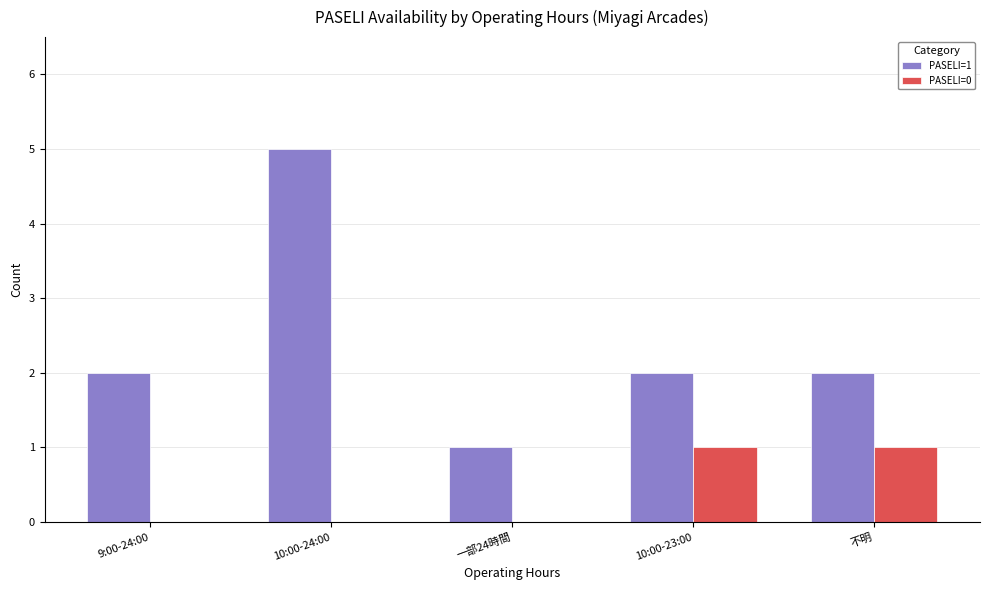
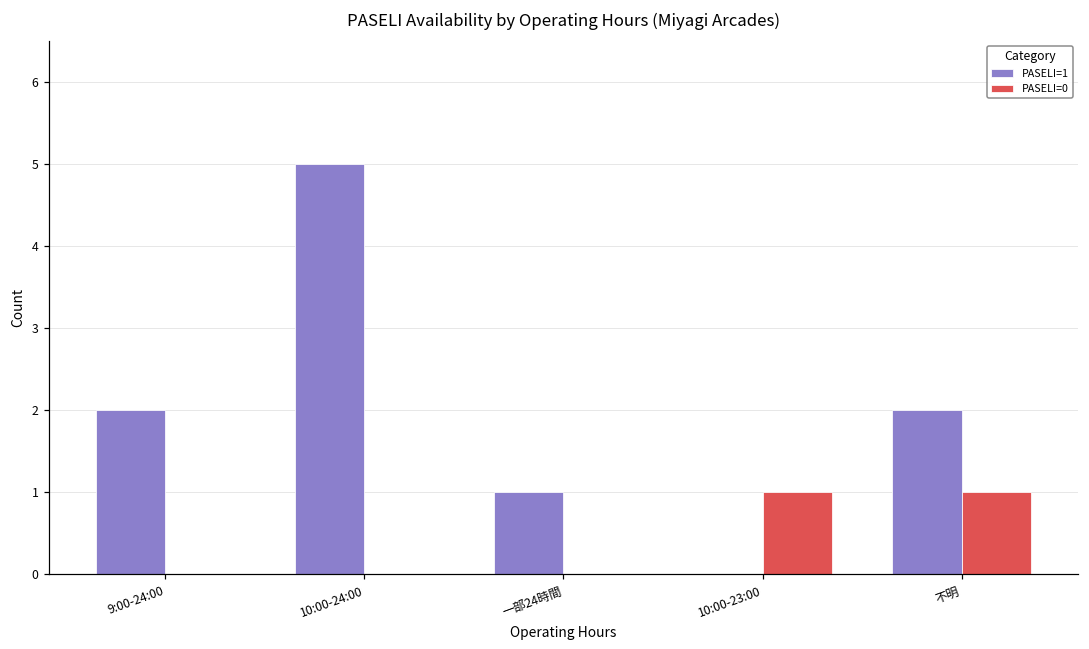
  {
    "PASELI=1": {
      "9:00-24:00": 2,
      "10:00-24:00": 5,
      "一部24時間": 1,
-     "10:00-23:00": 2,
+     "10:00-23:00": 0,
      "不明": 2
    },
    "PASELI=0": {
      "9:00-24:00": 0,
      "10:00-24:00": 0,
      "一部24時間": 0,
      "10:00-23:00": 1,
      "不明": 1
    }
  }
